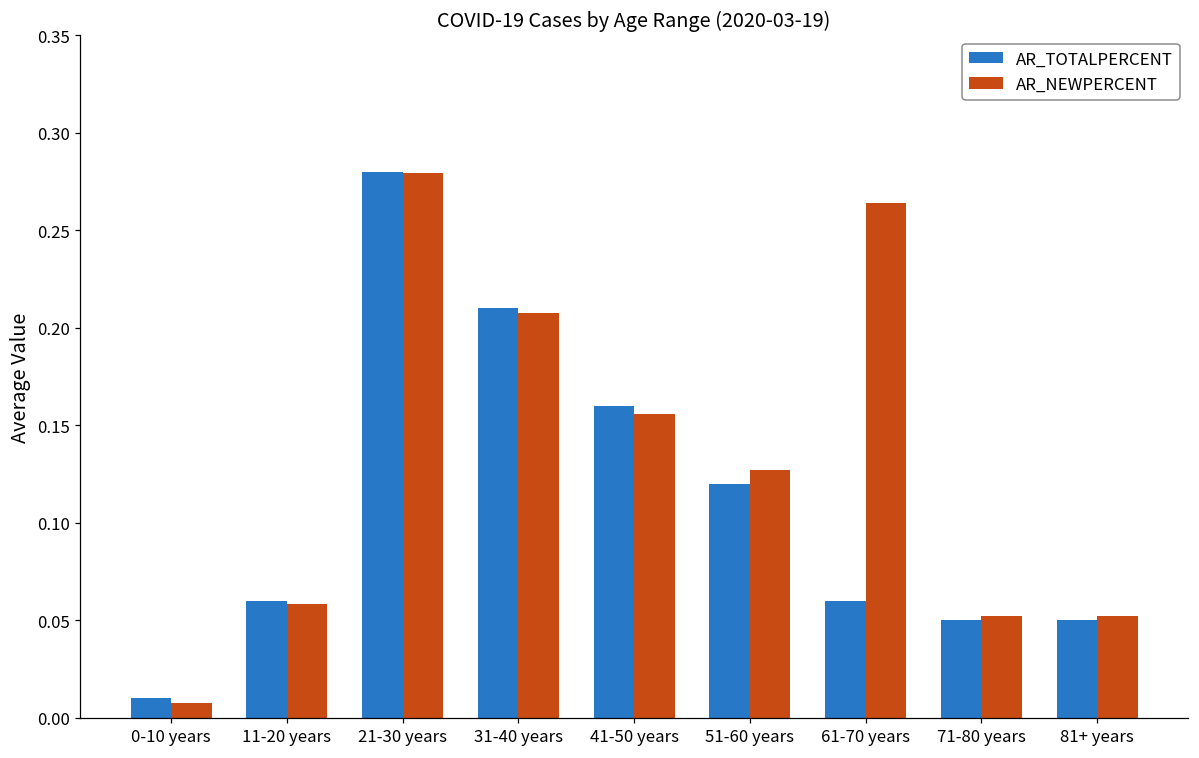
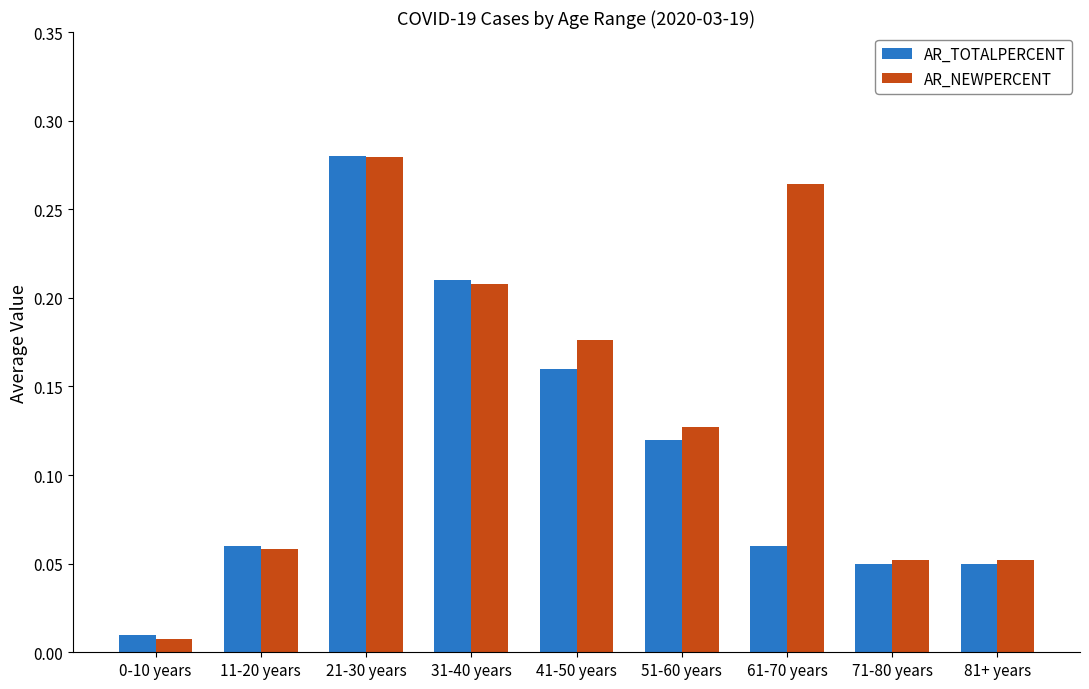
  {
    "AR_TOTALPERCENT": {
      "0-10 years": 0.010,
      "11-20 years": 0.060,
      "21-30 years": 0.280,
      "31-40 years": 0.210,
      "41-50 years": 0.160,
      "51-60 years": 0.120,
      "61-70 years": 0.060,
      "71-80 years": 0.050,
      "81+ years": 0.050
    },
    "AR_NEWPERCENT": {
      "0-10 years": 0.007,
      "11-20 years": 0.058,
      "21-30 years": 0.279,
      "31-40 years": 0.208,
-     "41-50 years": 0.156,
+     "41-50 years": 0.176,
      "51-60 years": 0.127,
      "61-70 years": 0.264,
      "71-80 years": 0.052,
      "81+ years": 0.052
    }
  }
